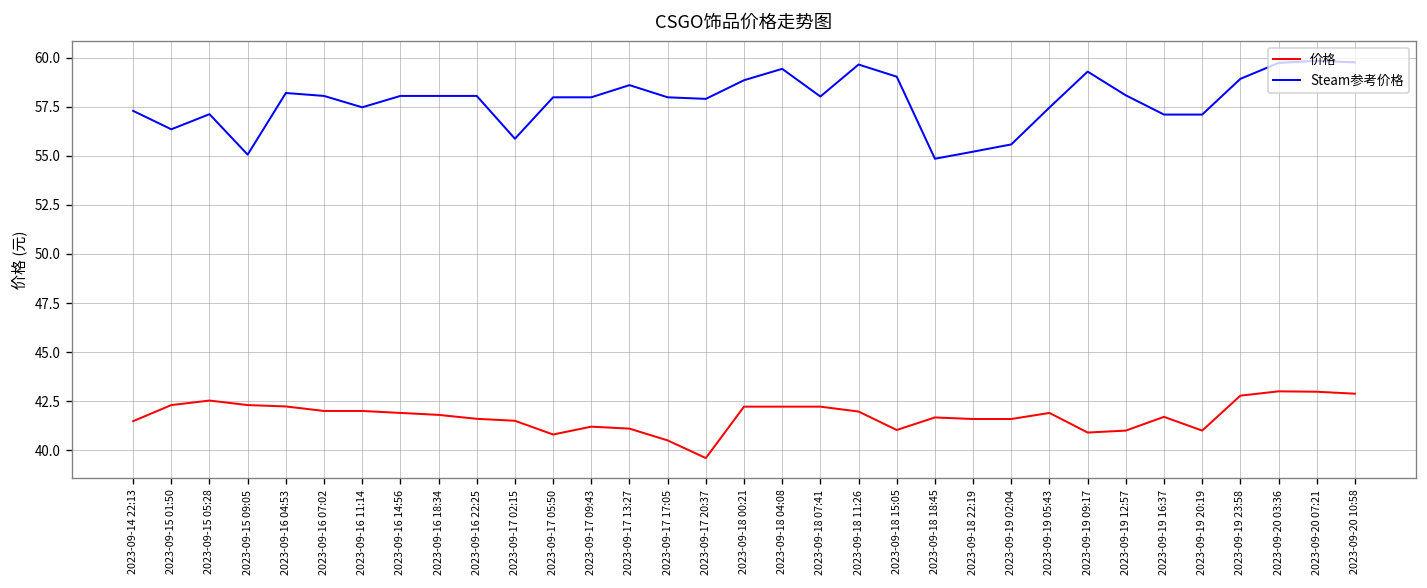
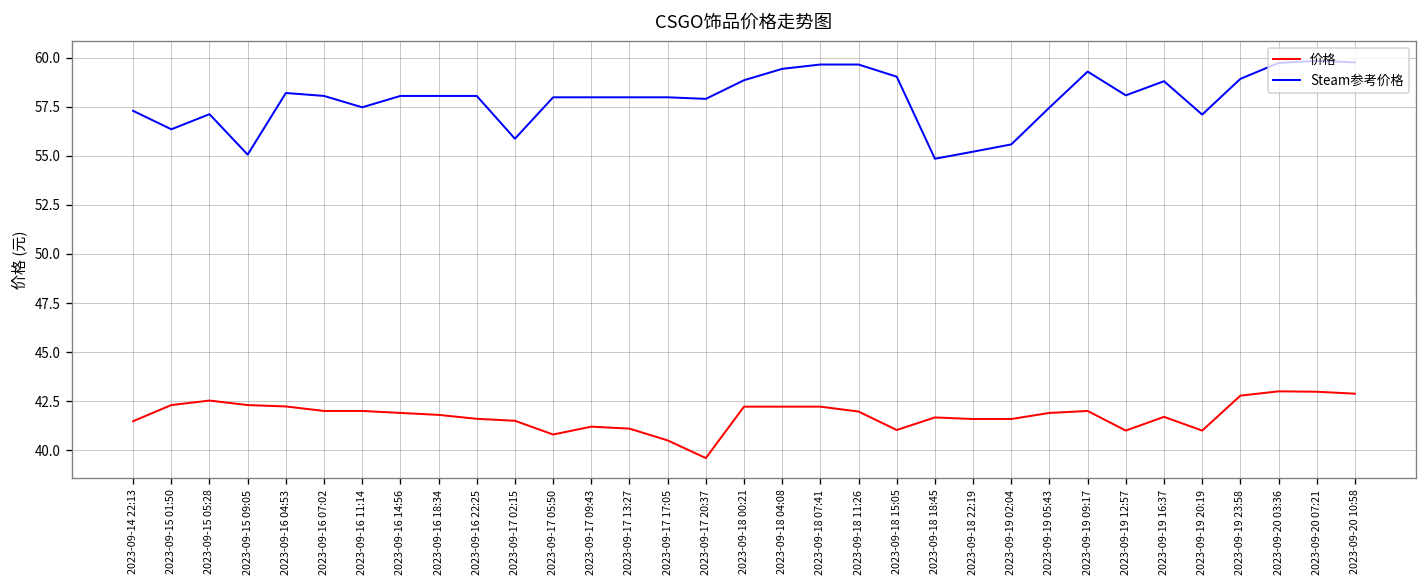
  {
    "价格": {
      "2023-09-14 22:13": 41.5,
      "2023-09-15 01:50": 42.3,
      "2023-09-15 05:28": 42.5,
      "2023-09-15 09:05": 42.3,
      "2023-09-16 04:53": 42.2,
      "2023-09-16 07:02": 42.0,
      "2023-09-16 11:14": 42.0,
      "2023-09-16 14:56": 41.9,
      "2023-09-16 18:34": 41.8,
      "2023-09-16 22:25": 41.6,
      "2023-09-17 02:15": 41.5,
      "2023-09-17 05:50": 40.8,
      "2023-09-17 09:43": 41.2,
      "2023-09-17 13:27": 41.1,
      "2023-09-17 17:05": 40.5,
      "2023-09-17 20:37": 39.6,
      "2023-09-18 00:21": 42.2,
      "2023-09-18 04:08": 42.2,
      "2023-09-18 07:41": 42.2,
      "2023-09-18 11:26": 42.0,
      "2023-09-18 15:05": 41.0,
      "2023-09-18 18:45": 41.7,
      "2023-09-18 22:19": 41.6,
      "2023-09-19 02:04": 41.6,
      "2023-09-19 05:43": 41.9,
-     "2023-09-19 09:17": 40.9,
+     "2023-09-19 09:17": 42.0,
      "2023-09-19 12:57": 41.0,
      "2023-09-19 16:37": 41.7,
      "2023-09-19 20:19": 41.0,
      "2023-09-19 23:58": 42.8,
      "2023-09-20 03:36": 43.0,
      "2023-09-20 07:21": 43.0,
      "2023-09-20 10:58": 42.9
    },
    "Steam参考价格": {
      "2023-09-14 22:13": 57.3,
      "2023-09-15 01:50": 56.4,
      "2023-09-15 05:28": 57.1,
      "2023-09-15 09:05": 55.1,
      "2023-09-16 04:53": 58.2,
      "2023-09-16 07:02": 58.1,
      "2023-09-16 11:14": 57.5,
      "2023-09-16 14:56": 58.1,
      "2023-09-16 18:34": 58.1,
      "2023-09-16 22:25": 58.1,
      "2023-09-17 02:15": 55.9,
      "2023-09-17 05:50": 58.0,
      "2023-09-17 09:43": 58.0,
-     "2023-09-17 13:27": 58.6,
+     "2023-09-17 13:27": 58.0,
      "2023-09-17 17:05": 58.0,
      "2023-09-17 20:37": 57.9,
      "2023-09-18 00:21": 58.9,
      "2023-09-18 04:08": 59.4,
-     "2023-09-18 07:41": 58.0,
+     "2023-09-18 07:41": 59.7,
      "2023-09-18 11:26": 59.7,
      "2023-09-18 15:05": 59.0,
      "2023-09-18 18:45": 54.9,
      "2023-09-18 22:19": 55.2,
      "2023-09-19 02:04": 55.6,
      "2023-09-19 05:43": 57.5,
      "2023-09-19 09:17": 59.3,
      "2023-09-19 12:57": 58.1,
-     "2023-09-19 16:37": 57.1,
+     "2023-09-19 16:37": 58.8,
      "2023-09-19 20:19": 57.1,
      "2023-09-19 23:58": 58.9
    }
  }
